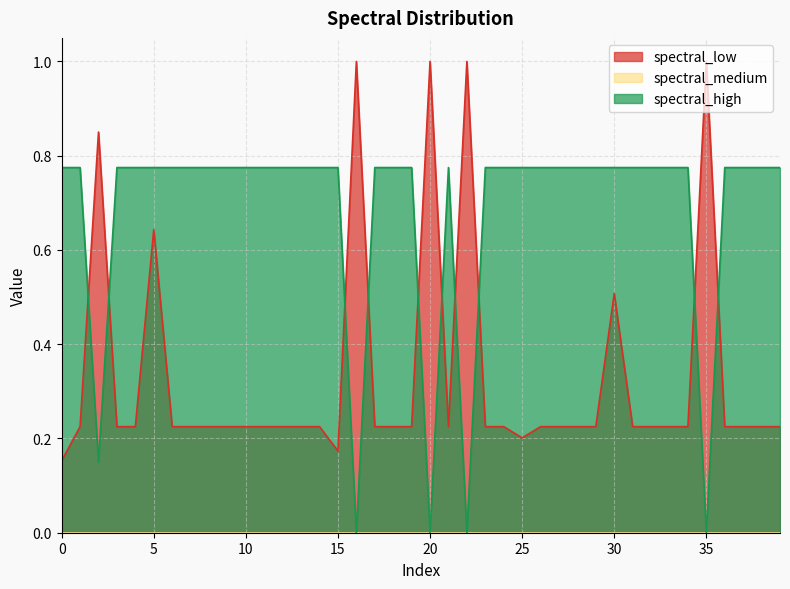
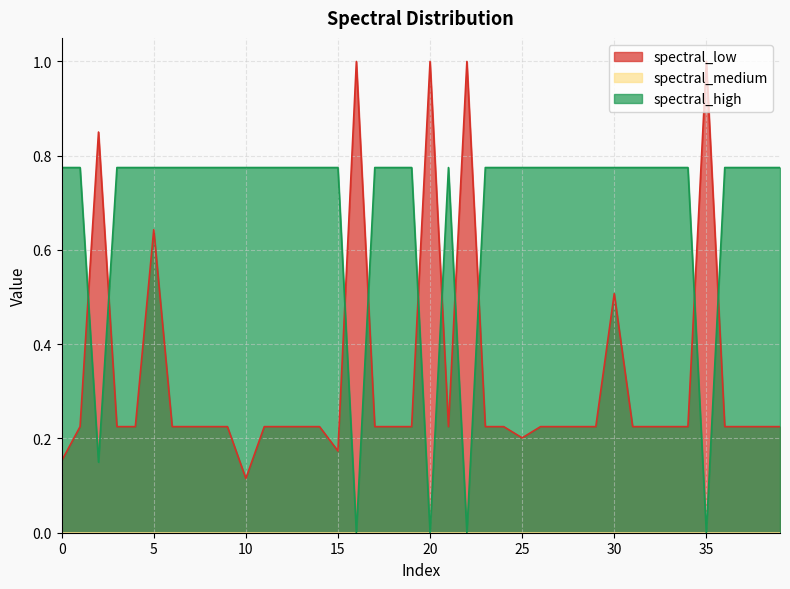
  {
    "spectral_low": {
      "0": 0.15,
      "5": 0.64,
-     "10": 0.23,
+     "10": 0.12,
      "15": 0.17,
      "20": 1.00,
      "25": 0.20,
      "30": 0.51
    },
    "spectral_medium": {
      "0": 0.00,
      "5": 0.00,
      "10": 0.00,
      "15": 0.00,
      "25": 0.00,
      "30": 0.00
    },
    "spectral_high": {
      "0": 0.77,
      "5": 0.77,
      "10": 0.77,
      "15": 0.77,
      "25": 0.77,
      "30": 0.77
    }
  }
